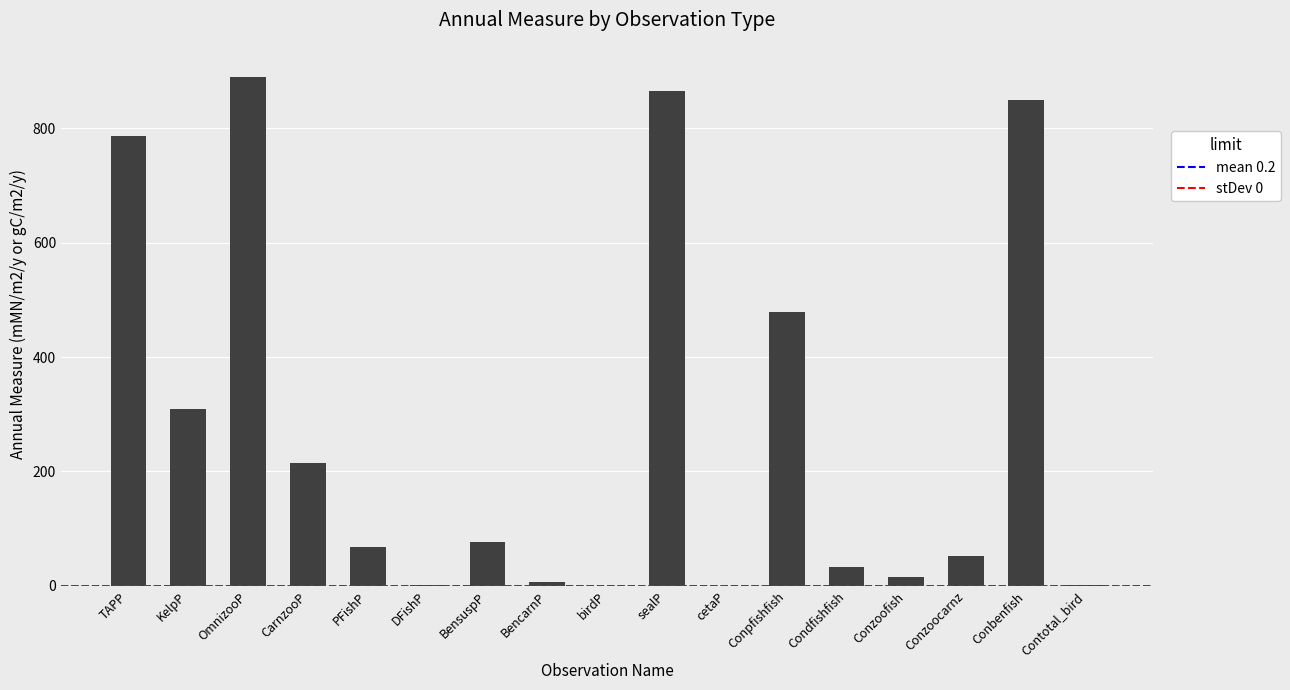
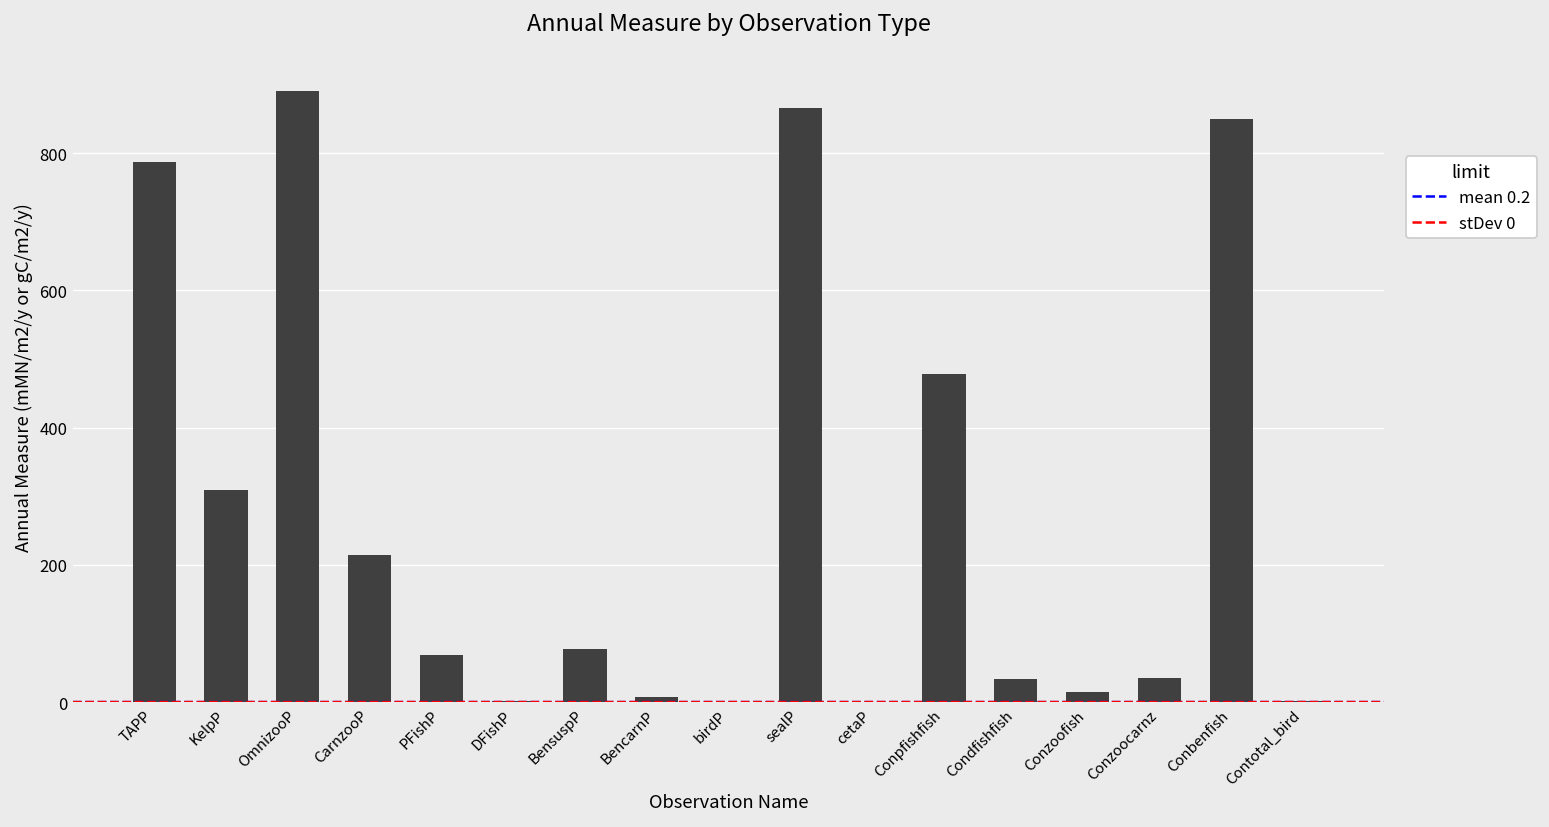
  {
    "TAPP": 790,
    "KelpP": 310,
    "OmnizooP": 890,
    "CarnzooP": 220,
    "PFishP": 70,
    "BensuspP": 80,
    "BencarnP": 10,
    "sealP": 870,
    "Conpfishfish": 480,
    "Condfishfish": 30,
    "Conzoofish": 10,
-   "Conzoocarnz": 50,
+   "Conzoocarnz": 30,
    "Conbenfish": 850
  }
